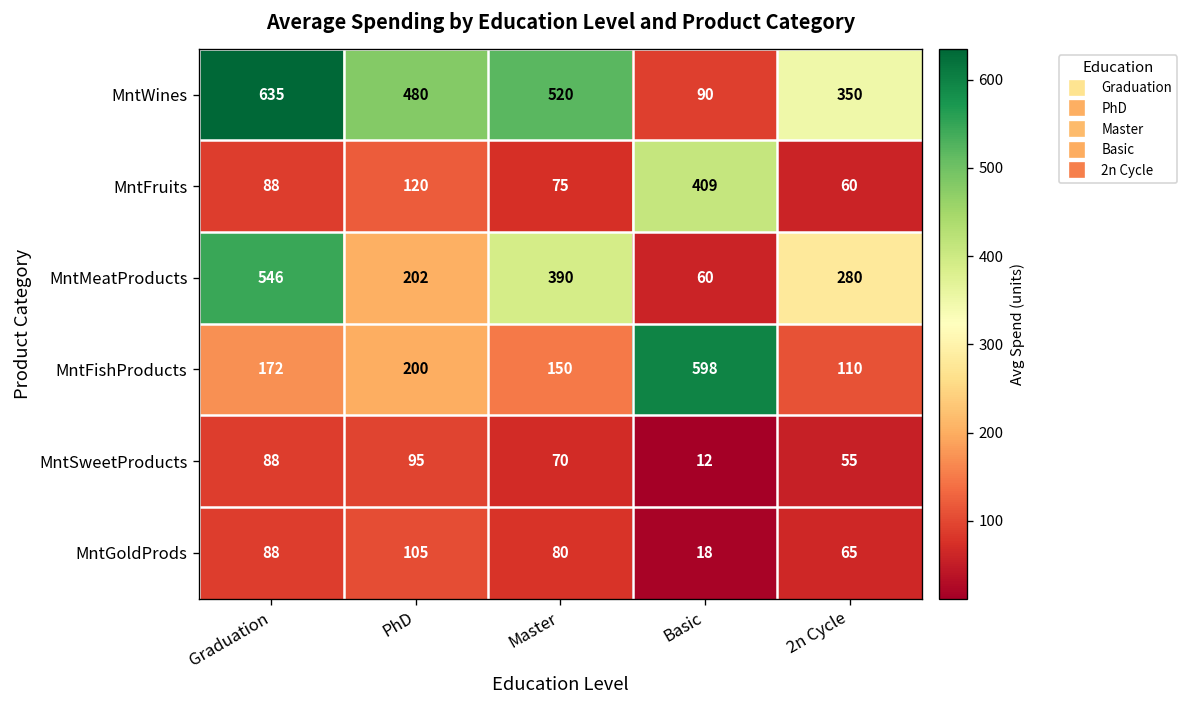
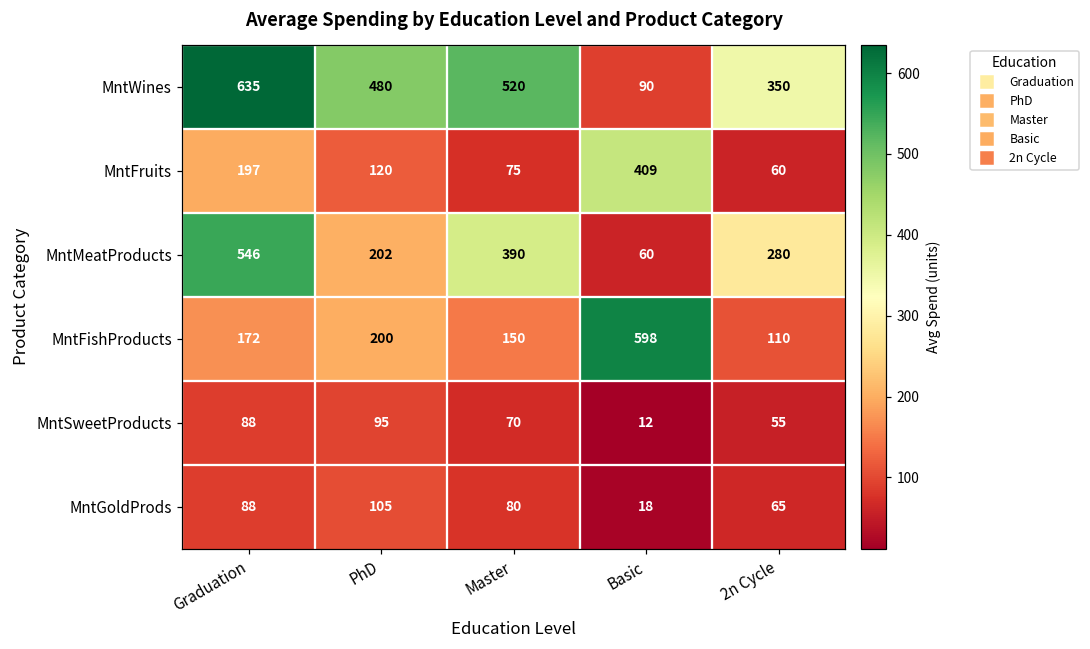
  {
    "MntWines": {
      "Graduation": 635,
      "PhD": 480,
      "Master": 520,
      "Basic": 90,
      "2n Cycle": 350
    },
    "MntFruits": {
-     "Graduation": 88,
+     "Graduation": 197,
      "PhD": 120,
      "Master": 75,
      "Basic": 409,
      "2n Cycle": 60
    },
    "MntMeatProducts": {
      "Graduation": 546,
      "PhD": 202,
      "Master": 390,
      "Basic": 60,
      "2n Cycle": 280
    },
    "MntFishProducts": {
      "Graduation": 172,
      "PhD": 200,
      "Master": 150,
      "Basic": 598,
      "2n Cycle": 110
    },
    "MntSweetProducts": {
      "Graduation": 88,
      "PhD": 95,
      "Master": 70,
      "Basic": 12,
      "2n Cycle": 55
    },
    "MntGoldProds": {
      "Graduation": 88,
      "PhD": 105,
      "Master": 80,
      "Basic": 18,
      "2n Cycle": 65
    }
  }
